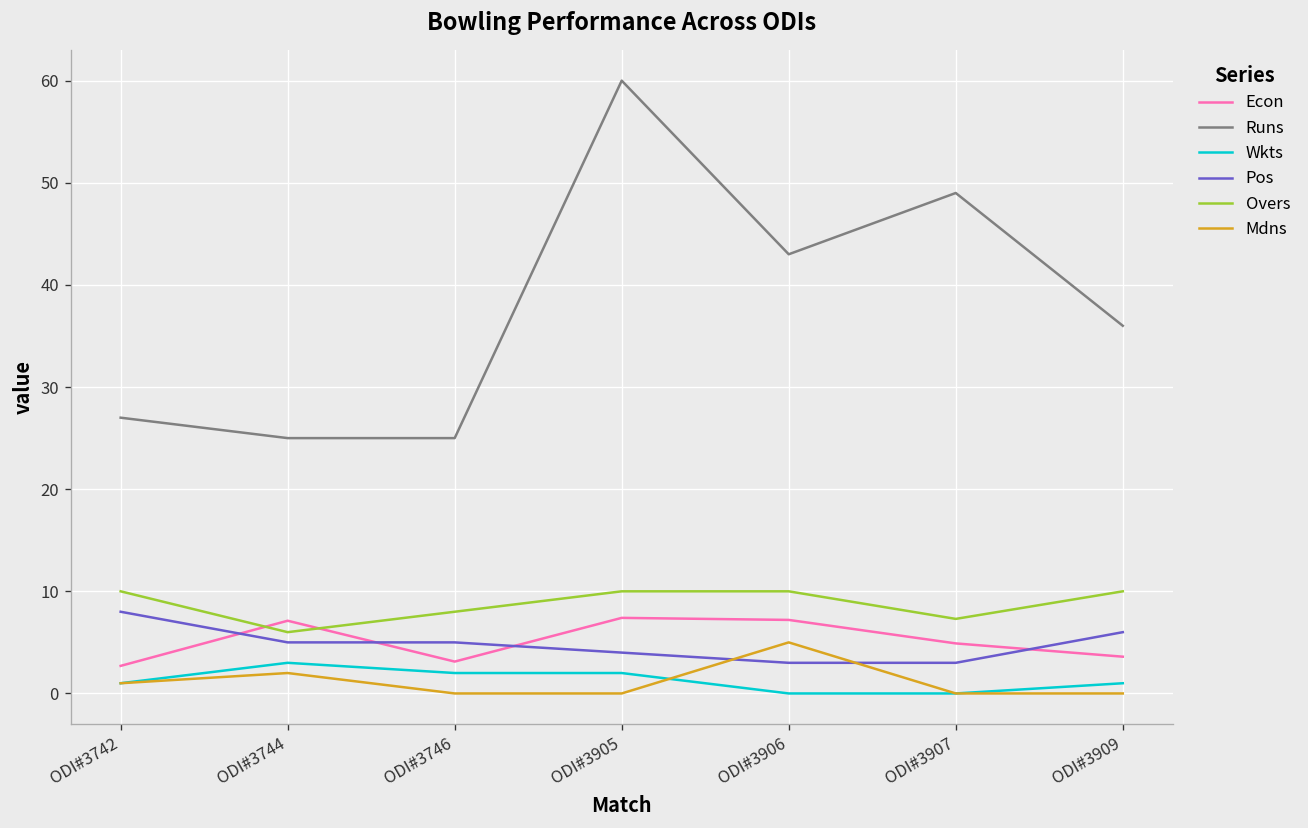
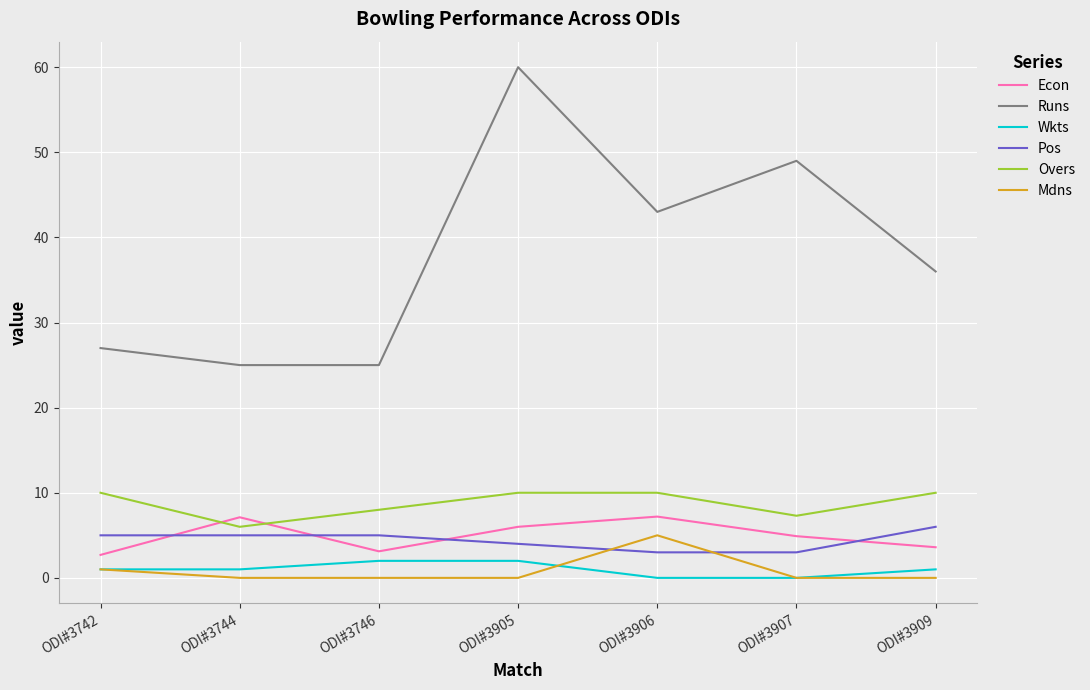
  {
    "Econ": {
      "ODI#3742": 3,
      "ODI#3744": 7,
      "ODI#3746": 3,
-     "ODI#3905": 7,
+     "ODI#3905": 6,
      "ODI#3906": 7,
      "ODI#3907": 5,
      "ODI#3909": 4
    },
    "Runs": {
      "ODI#3742": 27,
      "ODI#3744": 25,
      "ODI#3746": 25,
      "ODI#3905": 60,
      "ODI#3906": 43,
      "ODI#3907": 49,
      "ODI#3909": 36
    },
    "Wkts": {
-     "ODI#3744": 3,
+     "ODI#3744": 1,
      "ODI#3746": 2,
      "ODI#3905": 2,
      "ODI#3906": 0,
      "ODI#3909": 1
    },
    "Pos": {
-     "ODI#3742": 8,
+     "ODI#3742": 5,
      "ODI#3744": 5,
      "ODI#3746": 5,
      "ODI#3905": 4,
      "ODI#3906": 3,
      "ODI#3907": 3,
      "ODI#3909": 6
    },
    "Overs": {
      "ODI#3742": 10,
      "ODI#3744": 6,
      "ODI#3746": 8,
      "ODI#3905": 10,
      "ODI#3906": 10,
      "ODI#3907": 7,
      "ODI#3909": 10
    },
    "Mdns": {
-     "ODI#3744": 2,
+     "ODI#3744": 0,
      "ODI#3746": 0,
      "ODI#3905": 0,
      "ODI#3906": 5,
      "ODI#3909": 0
    }
  }
